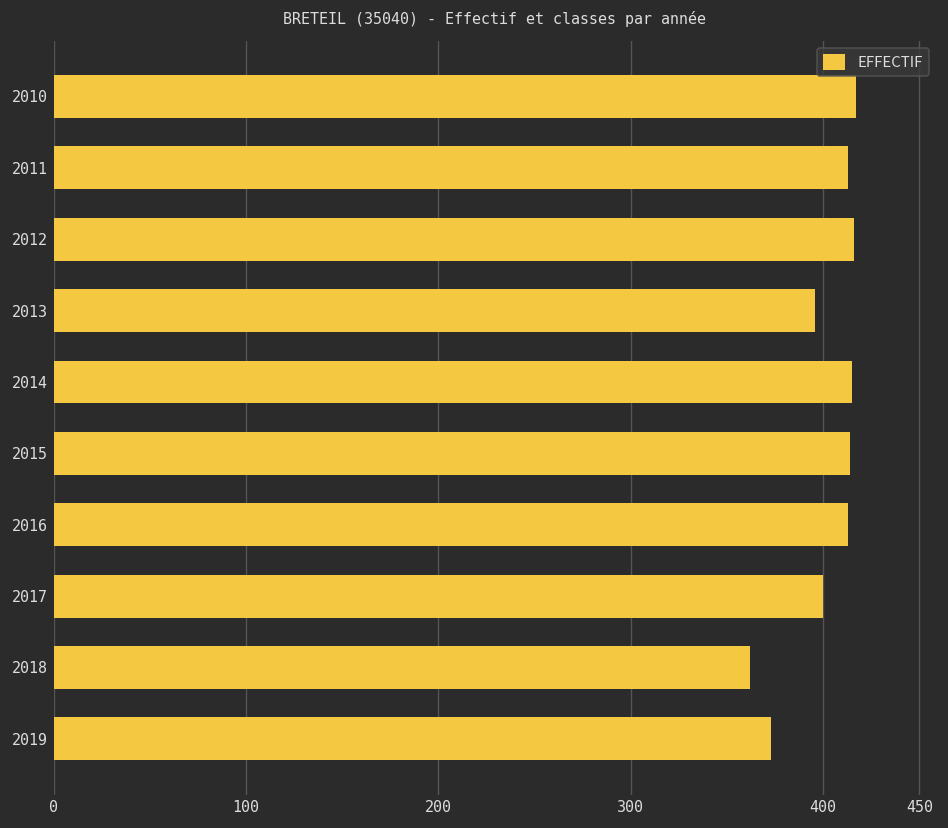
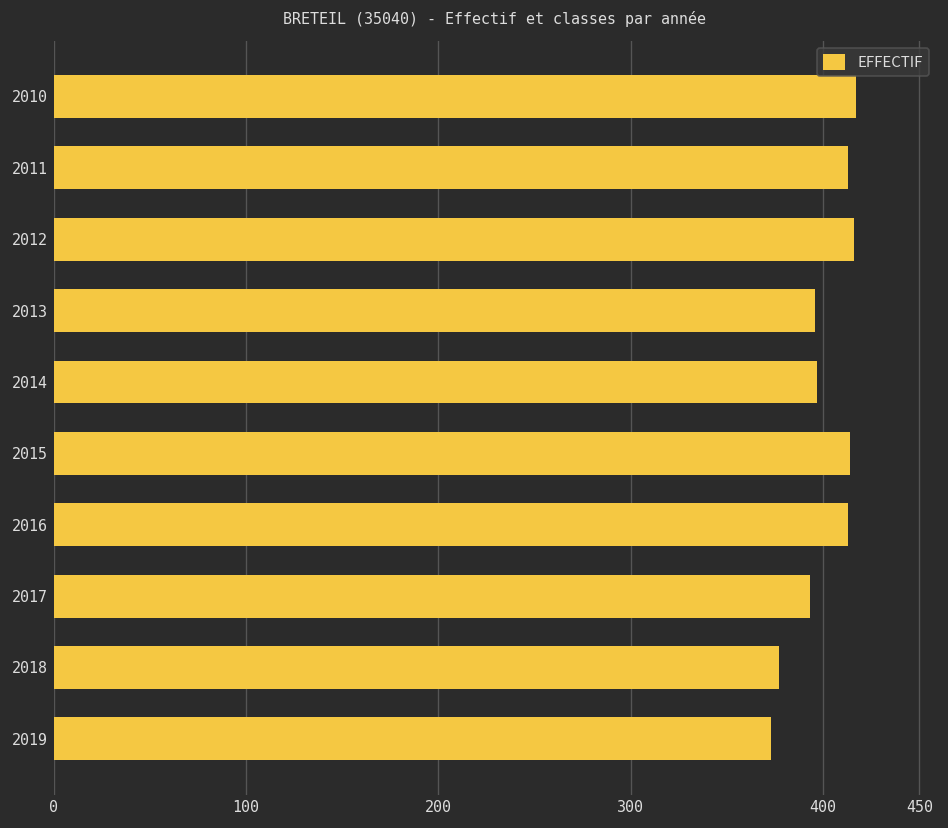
  {
    "2010": 417,
    "2011": 413,
    "2012": 416,
    "2013": 396,
-   "2014": 415,
+   "2014": 397,
    "2015": 414,
    "2016": 413,
-   "2017": 400,
-   "2018": 362,
+   "2017": 393,
+   "2018": 377,
    "2019": 373
  }
